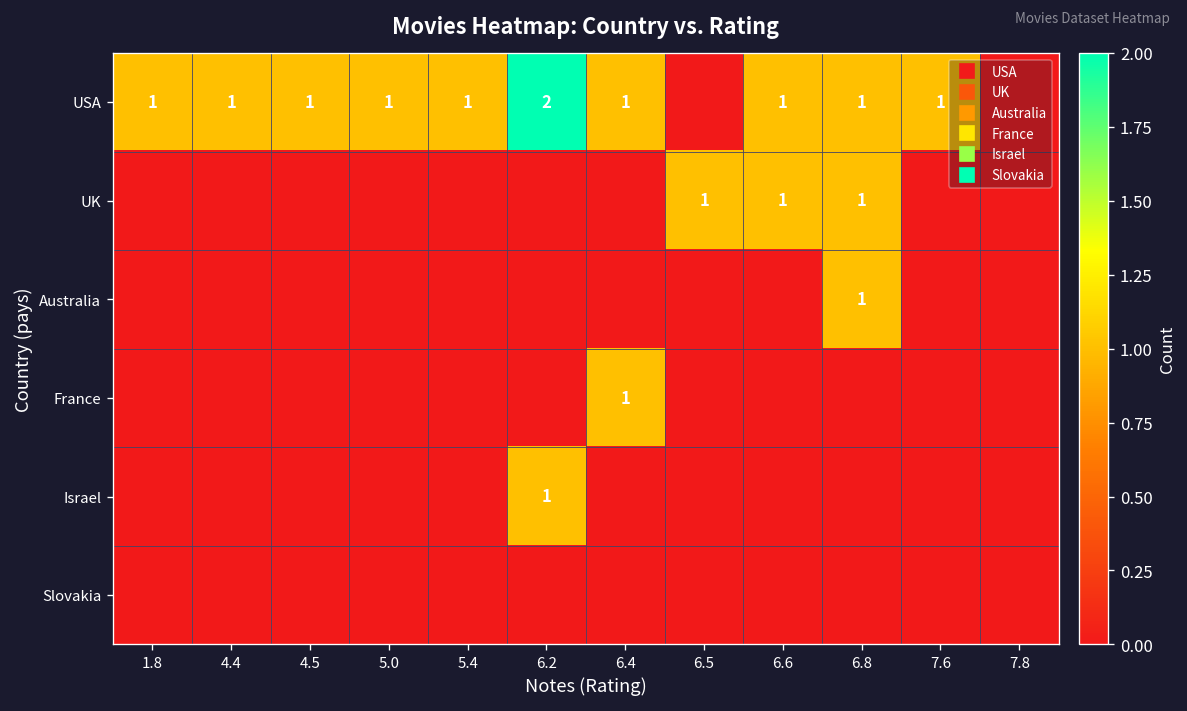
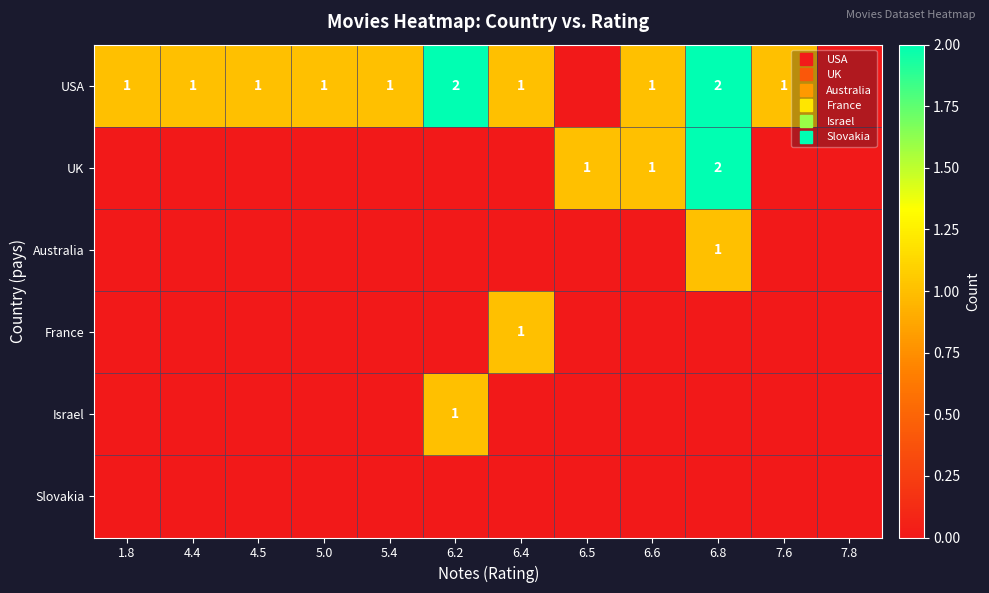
  {
    "USA": {
      "1.8": 1,
      "4.4": 1,
      "4.5": 1,
      "5.0": 1,
      "5.4": 1,
      "6.2": 2,
      "6.4": 1,
      "6.6": 1,
-     "6.8": 1,
+     "6.8": 2,
      "7.6": 1
    },
    "UK": {
      "6.5": 1,
      "6.6": 1,
-     "6.8": 1
+     "6.8": 2
    },
    "Australia": {
      "6.8": 1
    },
    "France": {
      "6.4": 1
    },
    "Israel": {
      "6.2": 1
    }
  }
